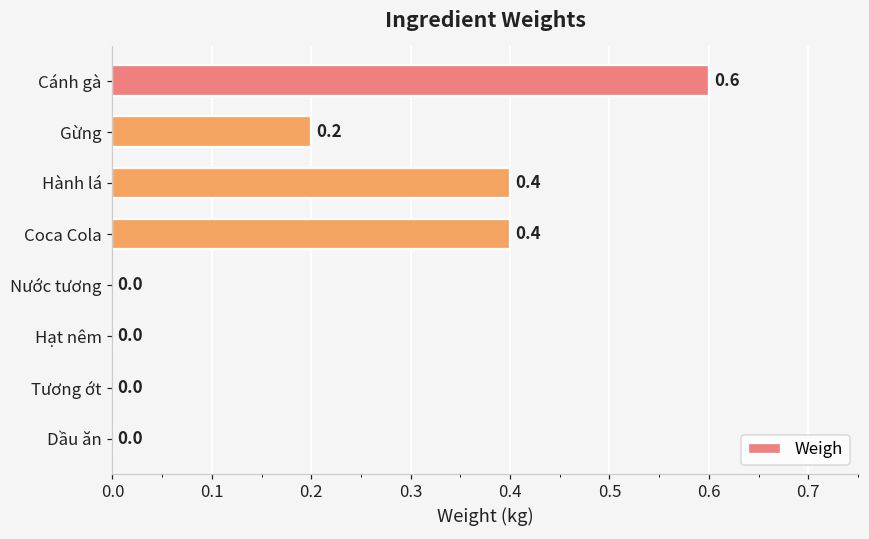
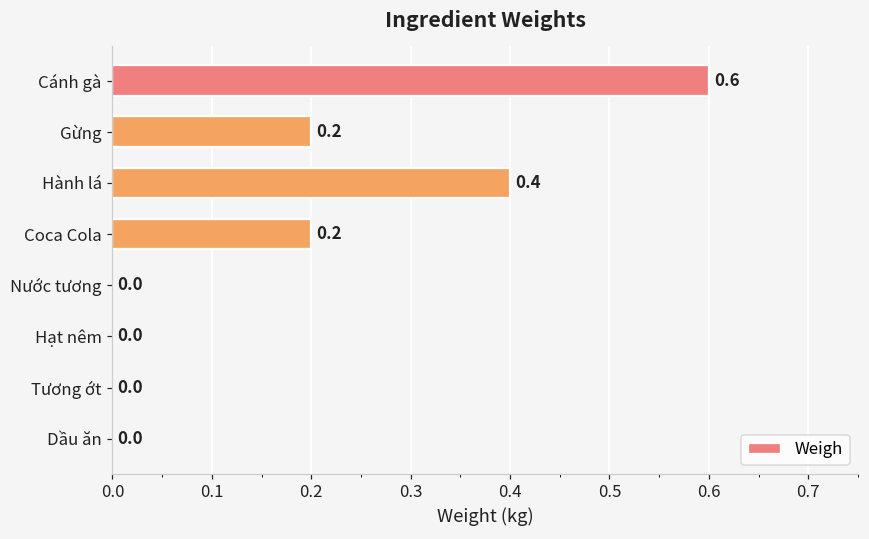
  {
    "Cánh gà": 0.6,
    "Gừng": 0.2,
    "Hành lá": 0.4,
-   "Coca Cola": 0.4,
+   "Coca Cola": 0.2,
    "Nước tương": 0.0,
    "Hạt nêm": 0.0,
    "Tương ớt": 0.0,
    "Dầu ăn": 0.0
  }
